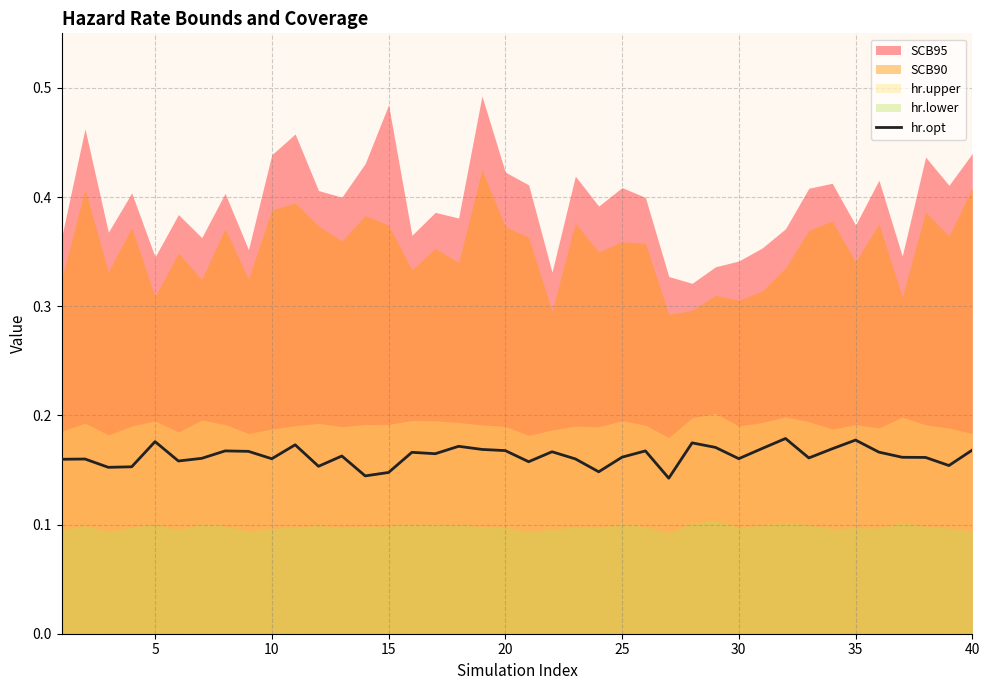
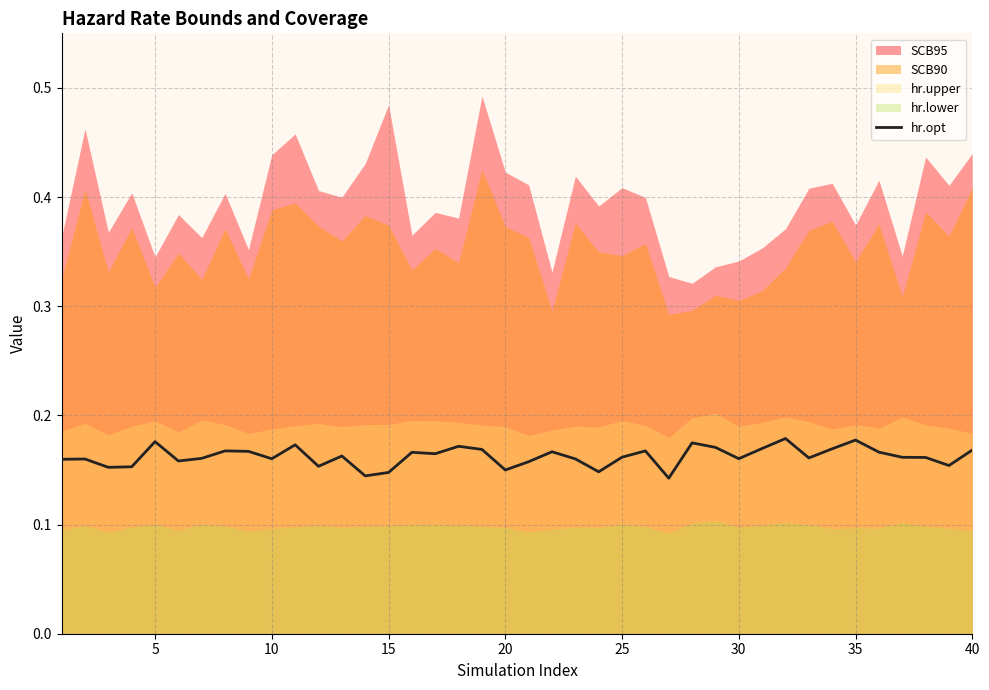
  {
    "hr.opt": {
      "5": 0.176,
      "10": 0.160,
      "15": 0.148,
-     "20": 0.168,
+     "20": 0.150,
      "25": 0.162,
      "30": 0.160,
      "35": 0.177,
      "40": 0.168
    },
    "SCB95": {
      "5": 0.345,
      "10": 0.439,
      "15": 0.484,
      "20": 0.423,
      "25": 0.409,
      "30": 0.341,
      "35": 0.374,
      "40": 0.440
    },
    "SCB90": {
-     "5": 0.309,
+     "5": 0.317,
      "10": 0.388,
      "15": 0.374,
      "20": 0.373,
-     "25": 0.359,
+     "25": 0.346,
      "30": 0.305,
      "35": 0.341,
      "40": 0.408
    }
  }
